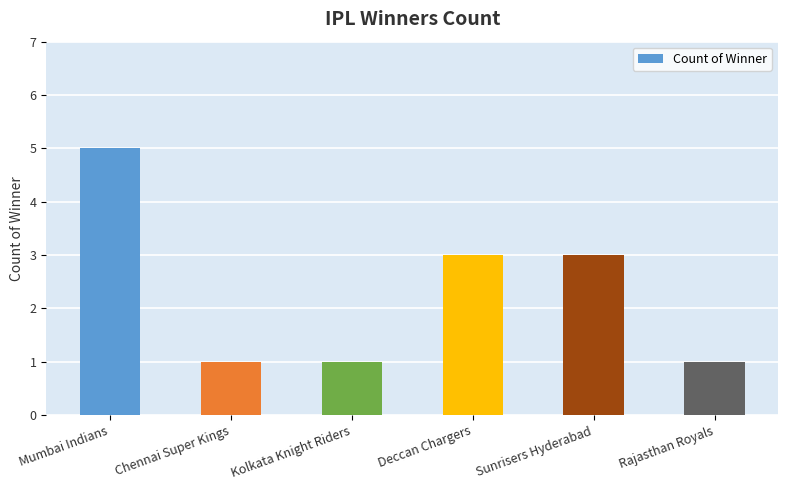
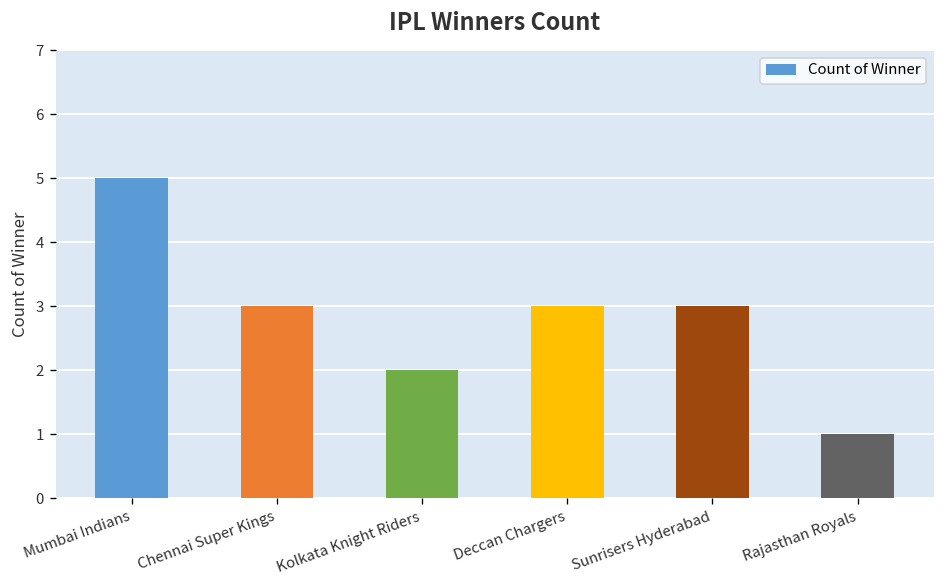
  {
    "Mumbai Indians": 5,
-   "Chennai Super Kings": 1,
-   "Kolkata Knight Riders": 1,
+   "Chennai Super Kings": 3,
+   "Kolkata Knight Riders": 2,
    "Deccan Chargers": 3,
    "Sunrisers Hyderabad": 3,
    "Rajasthan Royals": 1
  }
